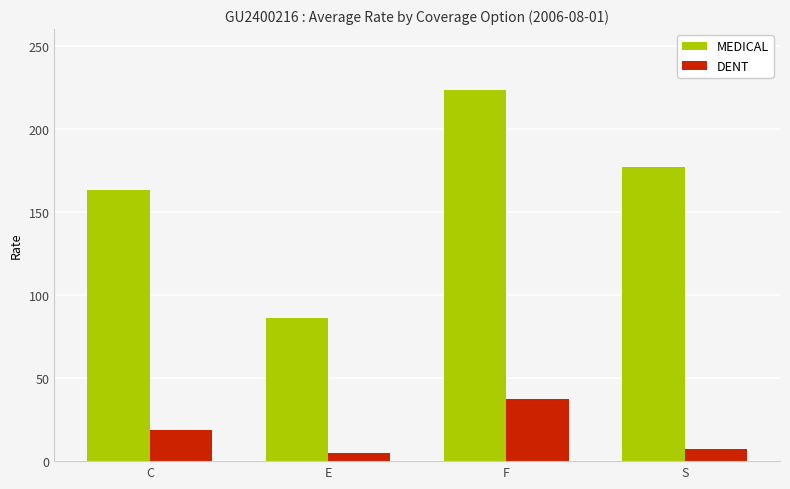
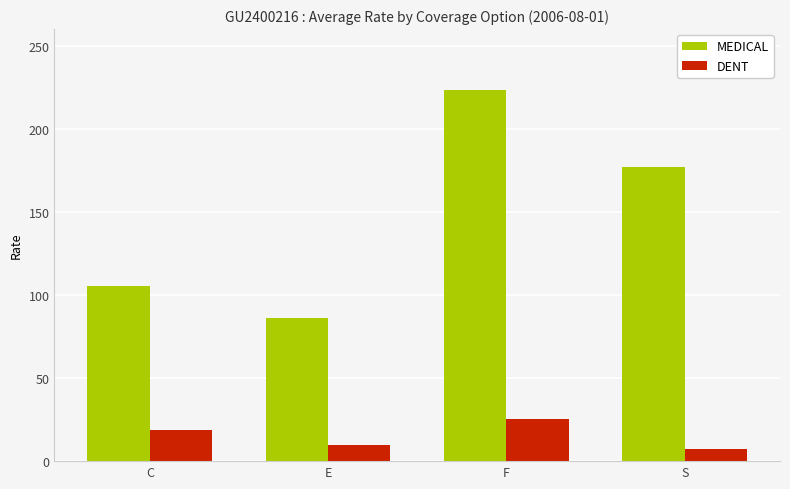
  {
    "MEDICAL": {
-     "C": 163,
+     "C": 105,
      "E": 86,
      "F": 223,
      "S": 177
    },
    "DENT": {
      "C": 19,
-     "E": 5,
-     "F": 37,
+     "E": 10,
+     "F": 26,
      "S": 7
    }
  }
